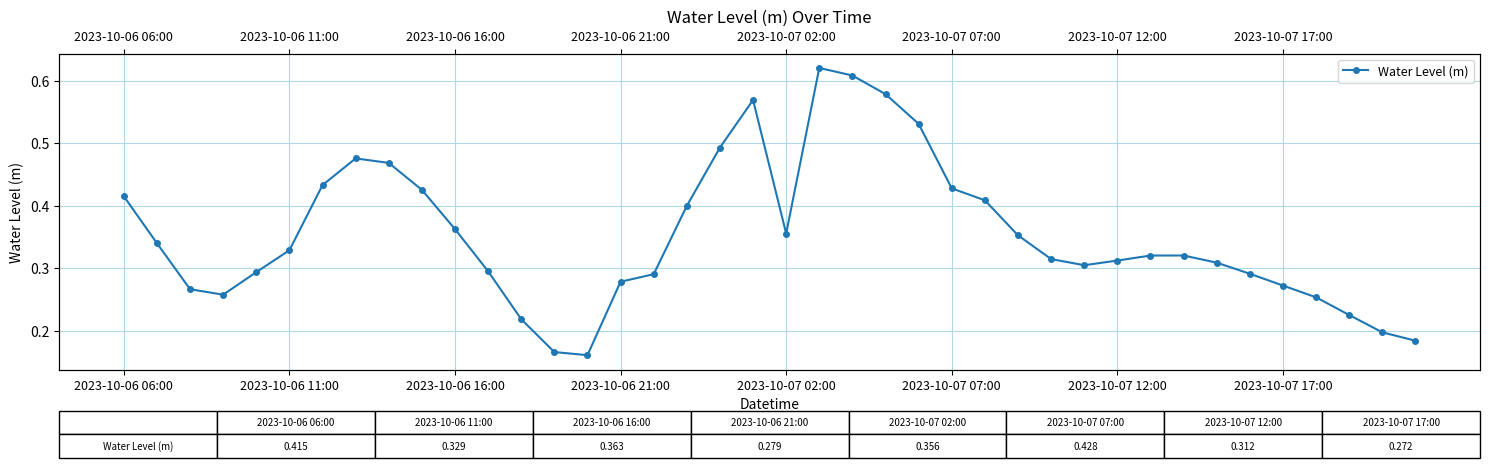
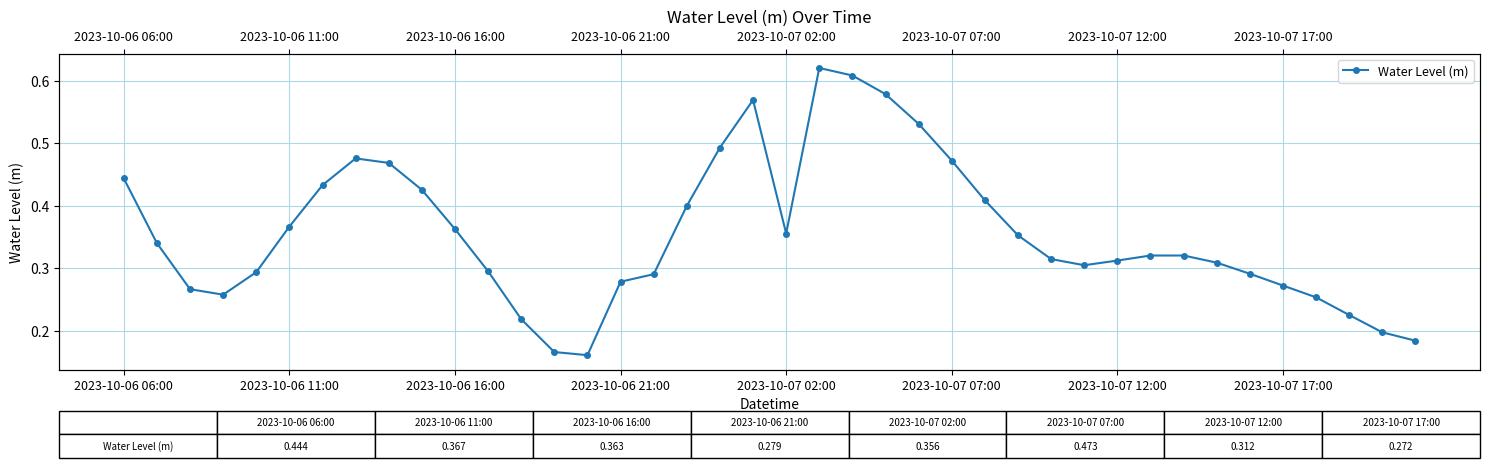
  {
-   "2023-10-06 06:00": 0.415,
-   "2023-10-06 11:00": 0.329,
-   "2023-10-07 07:00": 0.428
+   "2023-10-06 06:00": 0.444,
+   "2023-10-06 11:00": 0.367,
+   "2023-10-07 07:00": 0.473
  }
